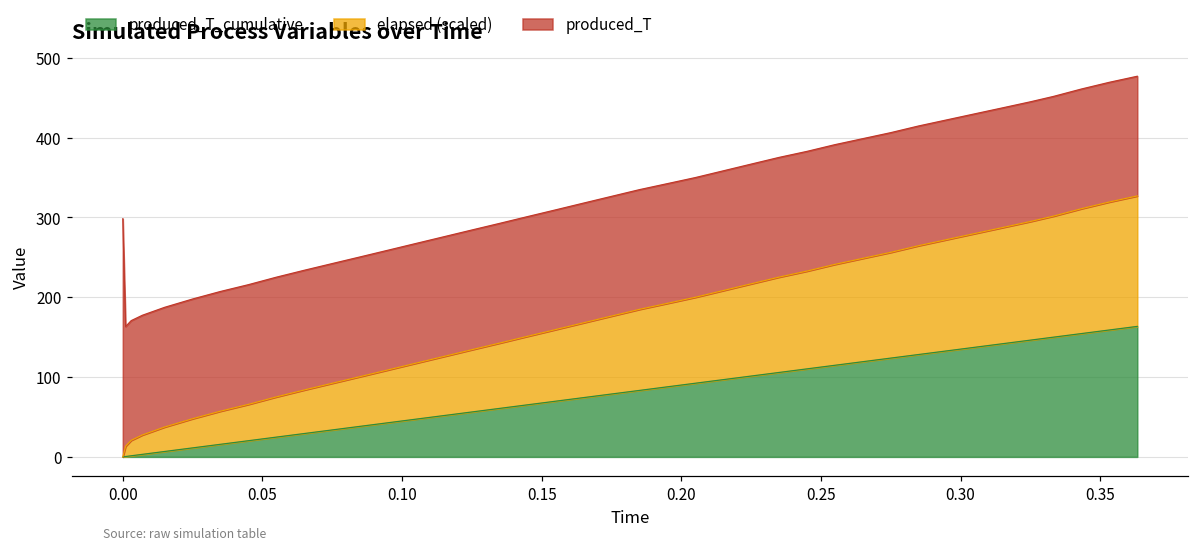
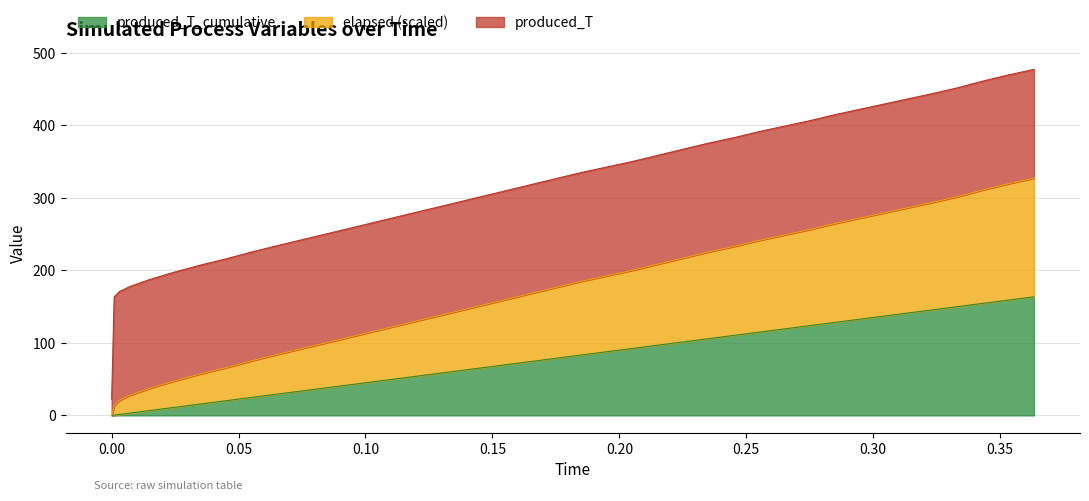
  {
    "produced_T": {
-     "0.00": 300
+     "0.00": 20
    }
  }
